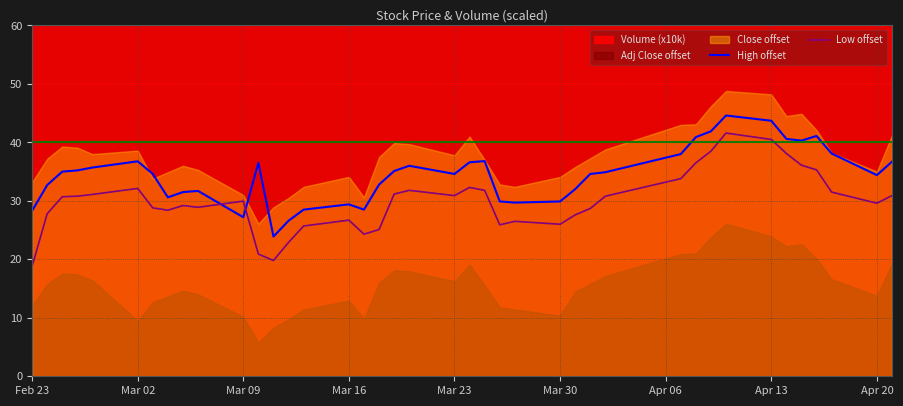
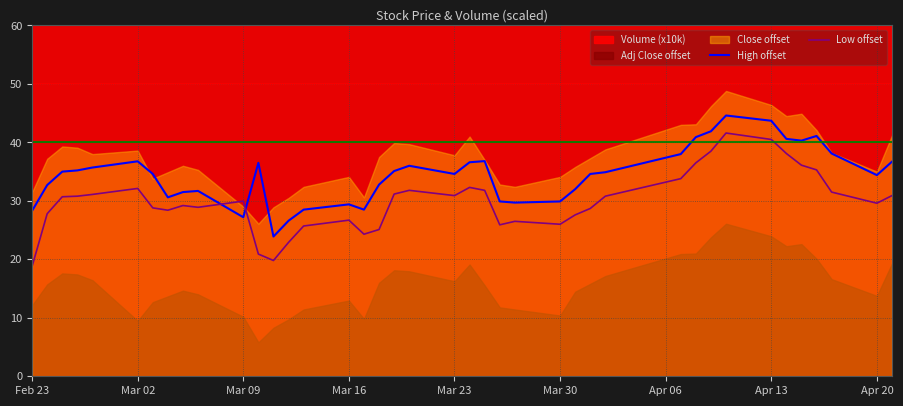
  {
    "High offset": {
      "Feb 23": 28,
      "Mar 02": 37,
      "Mar 09": 27,
      "Mar 16": 29,
      "Mar 23": 35,
      "Mar 30": 30,
      "Apr 13": 44,
      "Apr 20": 34
    },
    "Low offset": {
      "Feb 23": 19,
      "Mar 02": 32,
      "Mar 09": 30,
      "Mar 16": 27,
      "Mar 23": 31,
      "Mar 30": 26,
      "Apr 13": 41,
      "Apr 20": 30
    },
    "Adj Close offset": {
      "Feb 23": 12,
      "Mar 02": 9,
      "Mar 09": 10,
      "Mar 16": 13,
      "Mar 23": 16,
      "Mar 30": 10,
      "Apr 13": 24,
      "Apr 20": 14
    },
    "Close offset": {
-     "Feb 23": 33,
+     "Feb 23": 31,
      "Mar 02": 39,
-     "Mar 09": 31,
+     "Mar 09": 29,
      "Mar 16": 34,
      "Mar 23": 38,
      "Mar 30": 34,
-     "Apr 13": 48,
+     "Apr 13": 46,
      "Apr 20": 35
    }
  }
